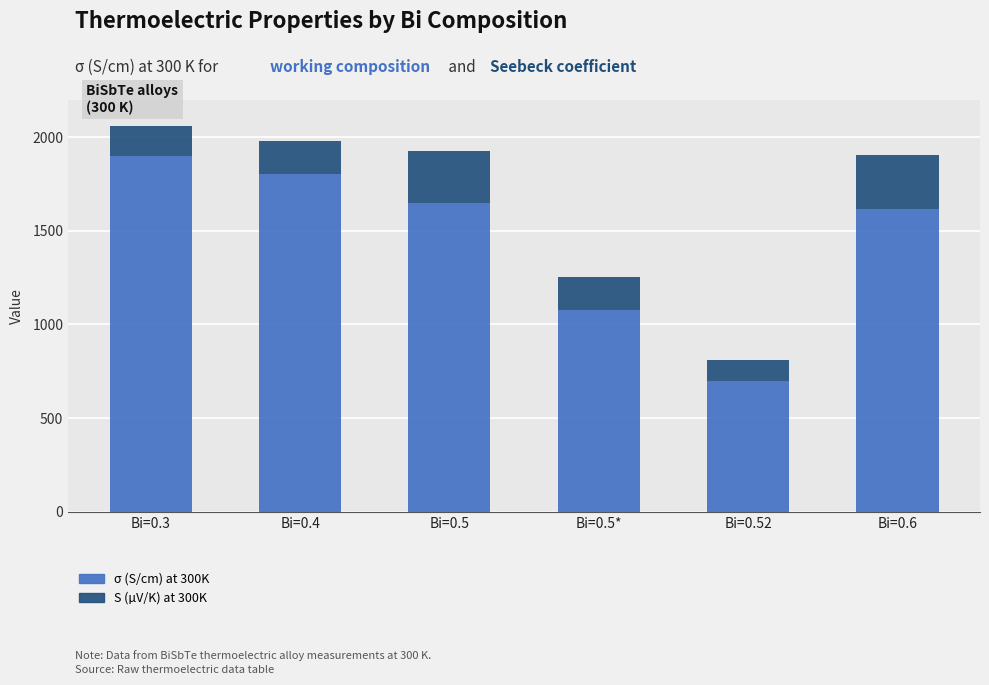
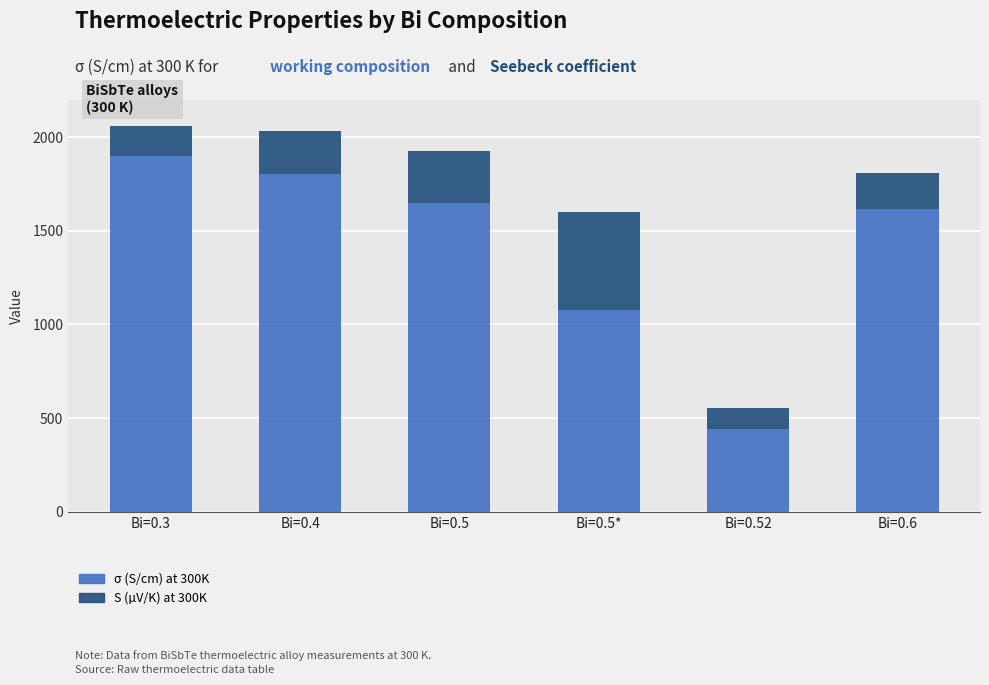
  {
    "σ (S/cm) at 300K": {
      "Bi=0.3": 1900,
      "Bi=0.4": 1800,
      "Bi=0.5": 1650,
      "Bi=0.5*": 1080,
-     "Bi=0.52": 700,
+     "Bi=0.52": 440,
      "Bi=0.6": 1610
    },
    "S (µV/K) at 300K": {
-     "Bi=0.4": 180,
+     "Bi=0.4": 230,
      "Bi=0.5": 280,
-     "Bi=0.5*": 180,
+     "Bi=0.5*": 520,
      "Bi=0.52": 110,
-     "Bi=0.6": 290
+     "Bi=0.6": 200
    }
  }
